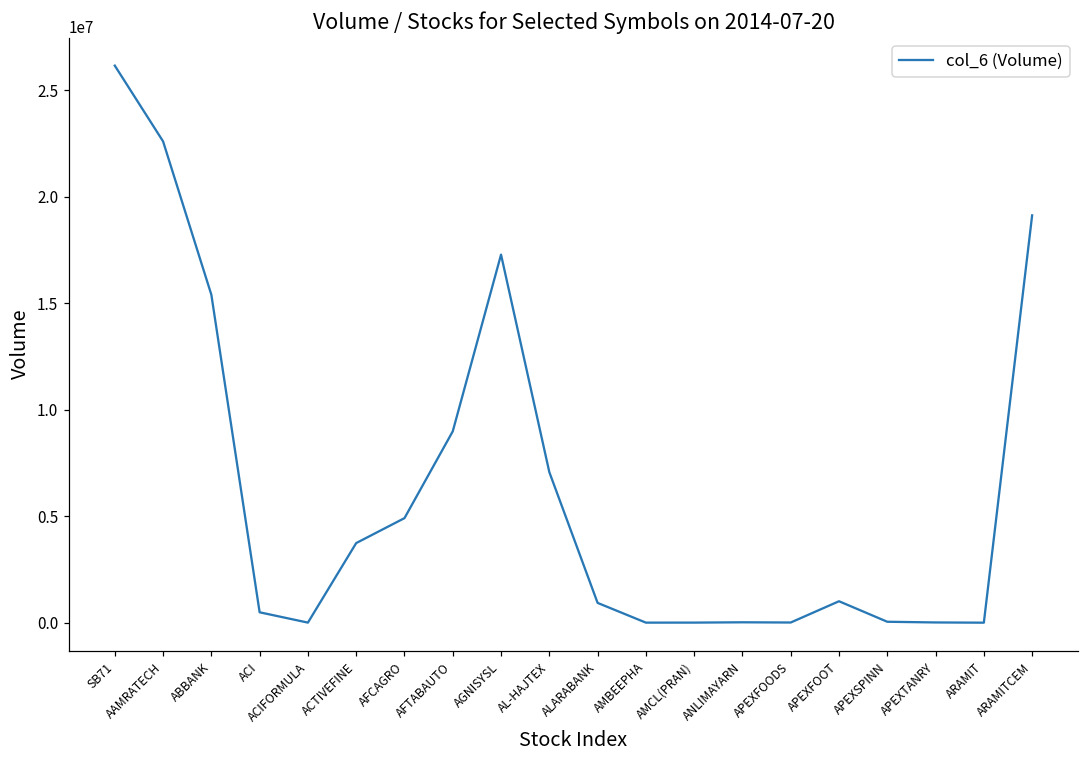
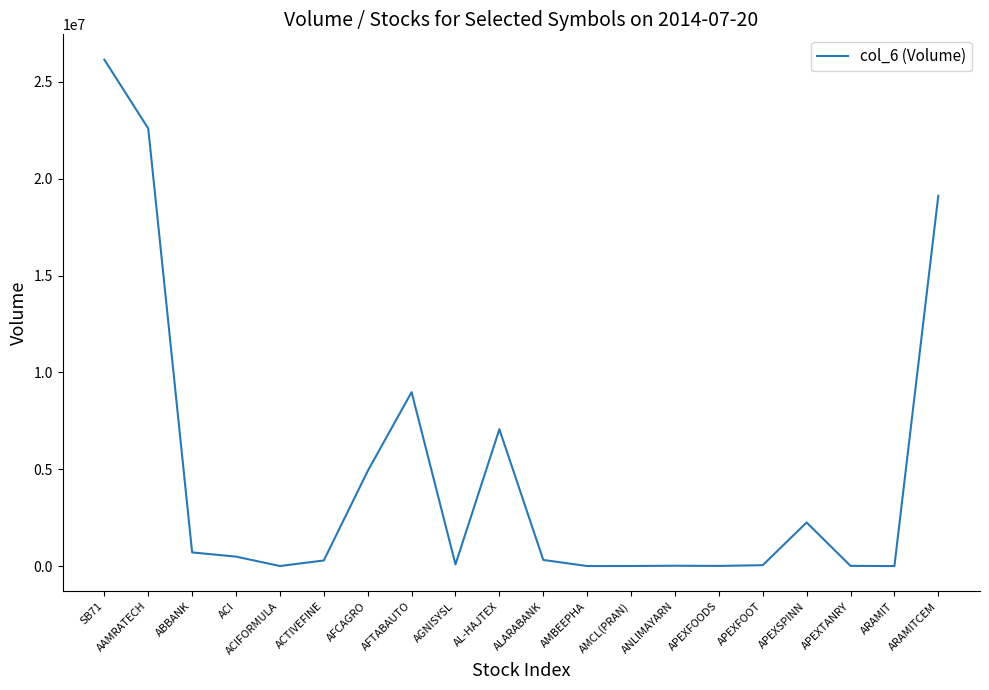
  {
    "SB71": 26200000,
    "AAMRATECH": 22600000,
-   "ABBANK": 15400000,
+   "ABBANK": 700000,
    "ACI": 500000,
    "ACIFORMULA": 0,
-   "ACTIVEFINE": 3700000,
+   "ACTIVEFINE": 300000,
    "AFCAGRO": 4900000,
    "AFTABAUTO": 9000000,
-   "AGNISYSL": 17300000,
+   "AGNISYSL": 100000,
    "AL-HAJTEX": 7100000,
-   "ALARABANK": 900000,
+   "ALARABANK": 300000,
    "AMBEEPHA": 0,
    "AMCL(PRAN)": 0,
    "ANLIMAYARN": 0,
    "APEXFOODS": 0,
-   "APEXFOOT": 1000000,
-   "APEXSPINN": 0,
+   "APEXFOOT": 0,
+   "APEXSPINN": 2300000,
    "APEXTANRY": 0,
    "ARAMIT": 0,
    "ARAMITCEM": 19100000
  }
